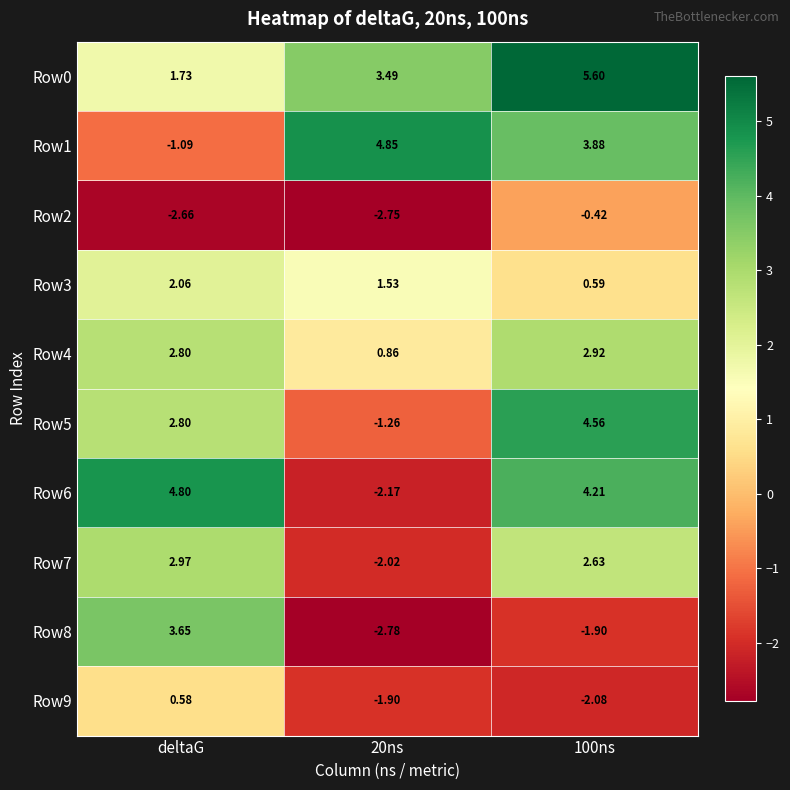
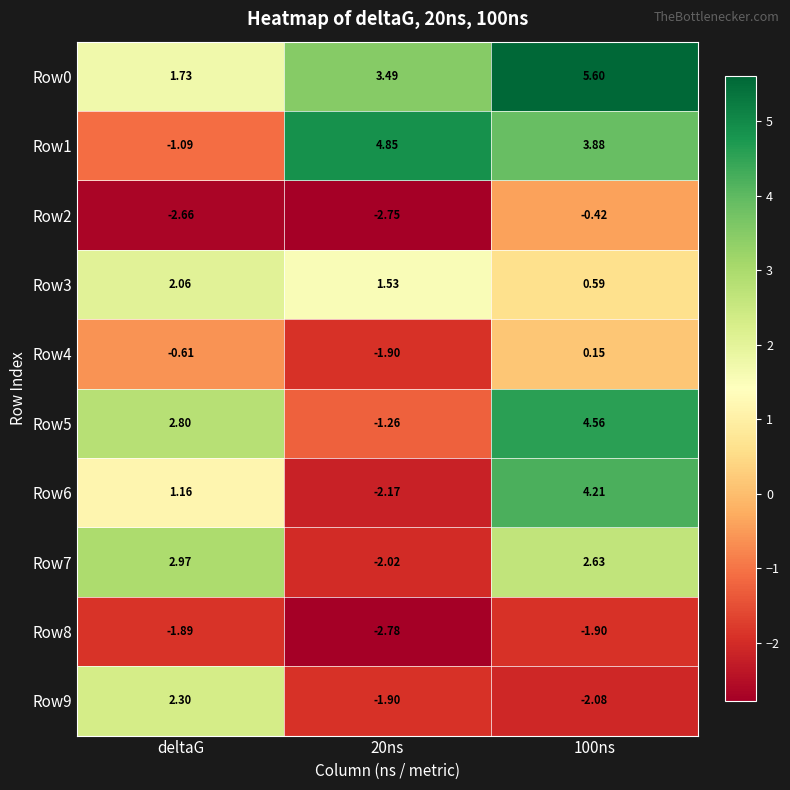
  {
    "Row0": {
      "deltaG": 1.73,
      "20ns": 3.49,
      "100ns": 5.60
    },
    "Row1": {
      "deltaG": -1.09,
      "20ns": 4.85,
      "100ns": 3.88
    },
    "Row2": {
      "deltaG": -2.66,
      "20ns": -2.75,
      "100ns": -0.42
    },
    "Row3": {
      "deltaG": 2.06,
      "20ns": 1.53,
      "100ns": 0.59
    },
    "Row4": {
-     "deltaG": 2.80,
-     "20ns": 0.86,
-     "100ns": 2.92
+     "deltaG": -0.61,
+     "20ns": -1.90,
+     "100ns": 0.15
    },
    "Row5": {
      "deltaG": 2.80,
      "20ns": -1.26,
      "100ns": 4.56
    },
    "Row6": {
-     "deltaG": 4.80,
+     "deltaG": 1.16,
      "20ns": -2.17,
      "100ns": 4.21
    },
    "Row7": {
      "deltaG": 2.97,
      "20ns": -2.02,
      "100ns": 2.63
    },
    "Row8": {
-     "deltaG": 3.65,
+     "deltaG": -1.89,
      "20ns": -2.78,
      "100ns": -1.90
    },
    "Row9": {
-     "deltaG": 0.58,
+     "deltaG": 2.30,
      "20ns": -1.90,
      "100ns": -2.08
    }
  }
